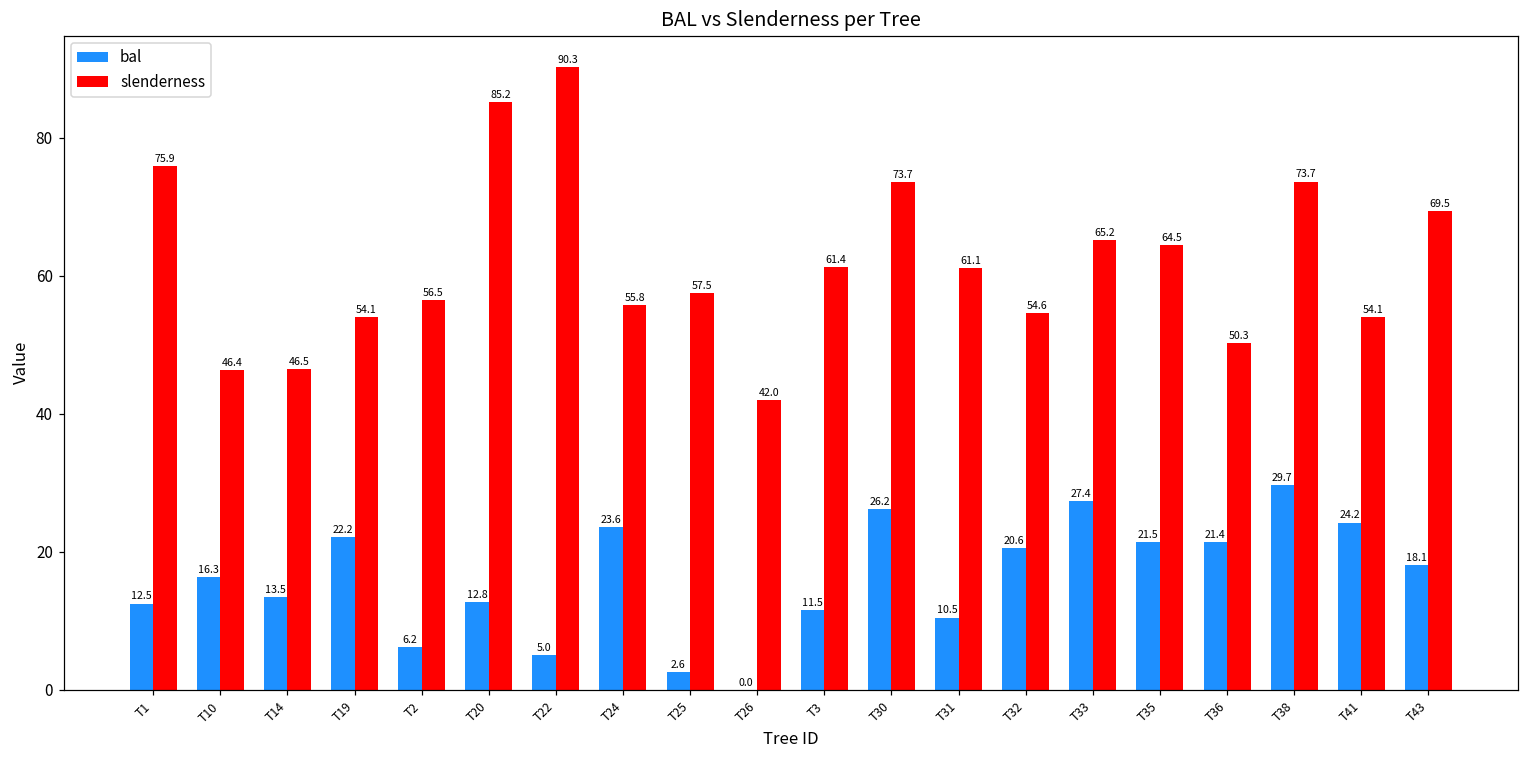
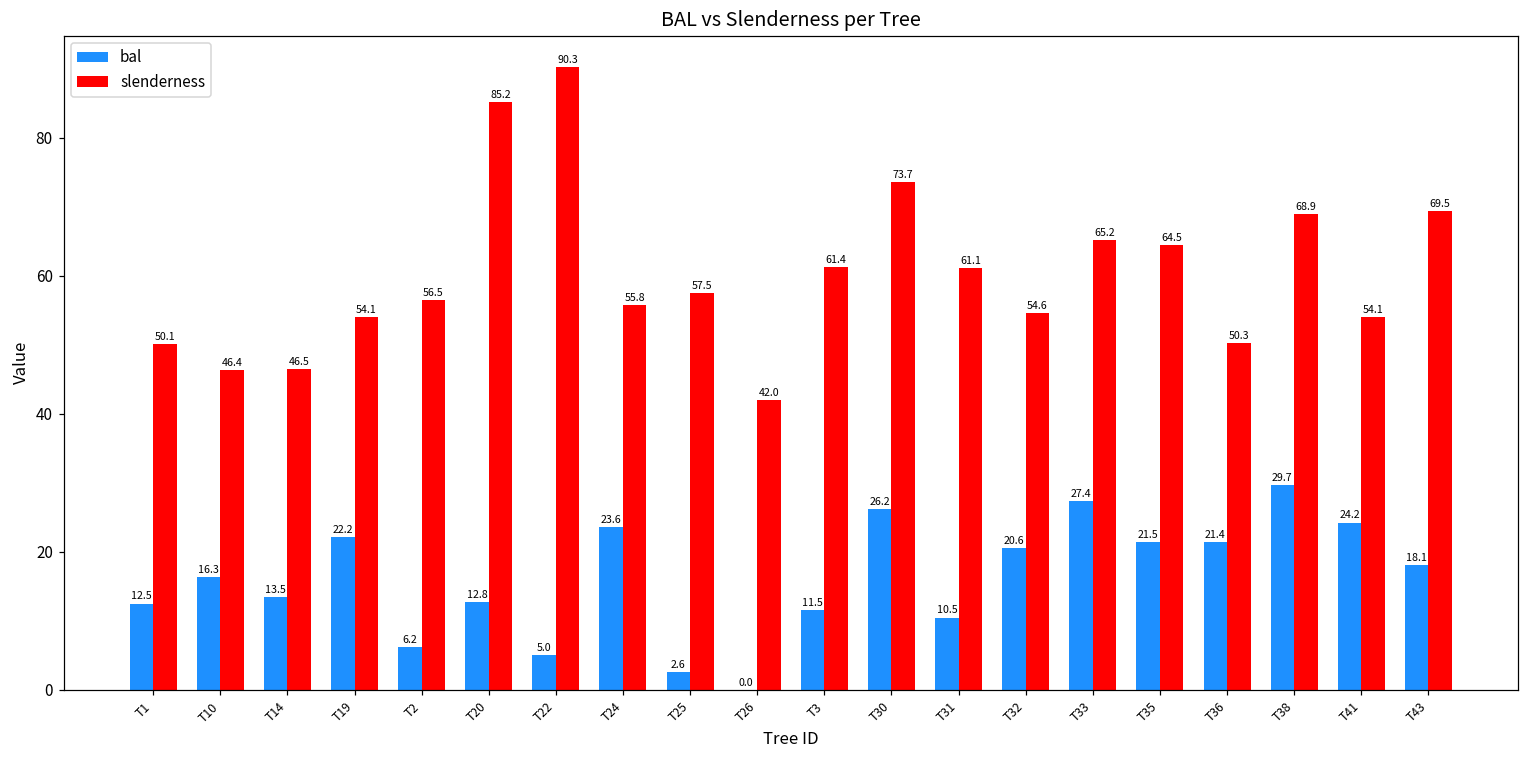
  {
    "bal": {
      "T1": 12.5,
      "T10": 16.3,
      "T14": 13.5,
      "T19": 22.2,
      "T2": 6.2,
      "T20": 12.8,
      "T22": 5.0,
      "T24": 23.6,
      "T25": 2.6,
      "T26": 0.0,
      "T3": 11.5,
      "T30": 26.2,
      "T31": 10.5,
      "T32": 20.6,
      "T33": 27.4,
      "T35": 21.5,
      "T36": 21.4,
      "T38": 29.7,
      "T41": 24.2,
      "T43": 18.1
    },
    "slenderness": {
-     "T1": 75.9,
+     "T1": 50.1,
      "T10": 46.4,
      "T14": 46.5,
      "T19": 54.1,
      "T2": 56.5,
      "T20": 85.2,
      "T22": 90.3,
      "T24": 55.8,
      "T25": 57.5,
      "T26": 42.0,
      "T3": 61.4,
      "T30": 73.7,
      "T31": 61.1,
      "T32": 54.6,
      "T33": 65.2,
      "T35": 64.5,
      "T36": 50.3,
-     "T38": 73.7,
+     "T38": 68.9,
      "T41": 54.1,
      "T43": 69.5
    }
  }
